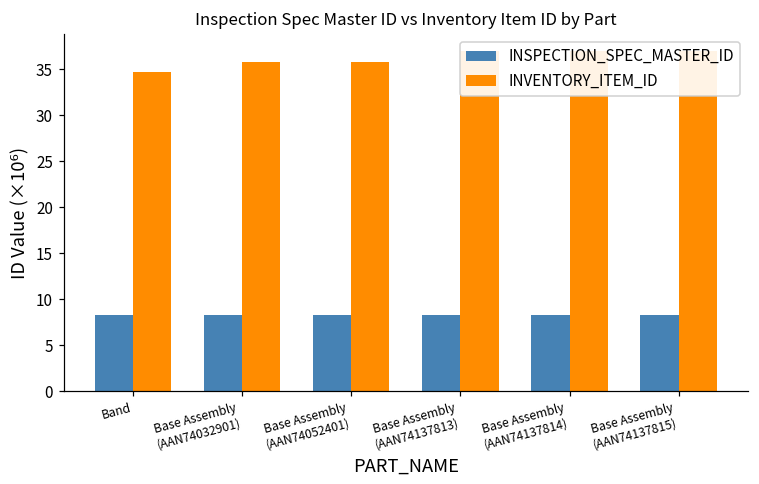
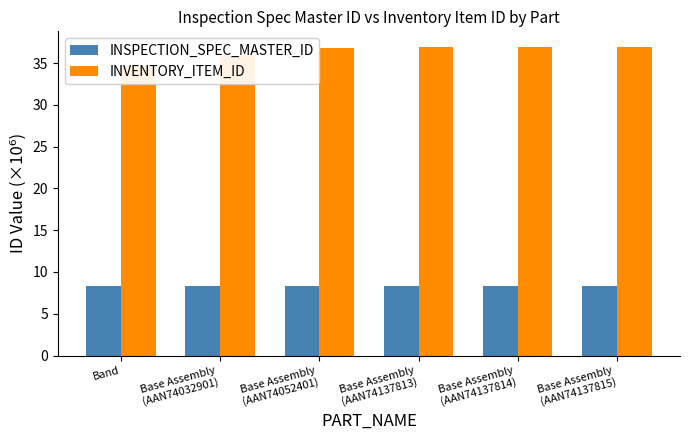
  {
    "INSPECTION_SPEC_MASTER_ID": {
      "Band": 8,
      "Base Assembly (AAN74032901)": 8,
      "Base Assembly (AAN74052401)": 8,
      "Base Assembly (AAN74137813)": 8,
      "Base Assembly (AAN74137814)": 8,
      "Base Assembly (AAN74137815)": 8
    },
    "INVENTORY_ITEM_ID": {
-     "Base Assembly (AAN74052401)": 36,
+     "Base Assembly (AAN74052401)": 37,
      "Base Assembly (AAN74137813)": 37,
      "Base Assembly (AAN74137814)": 37,
      "Base Assembly (AAN74137815)": 37
    }
  }
